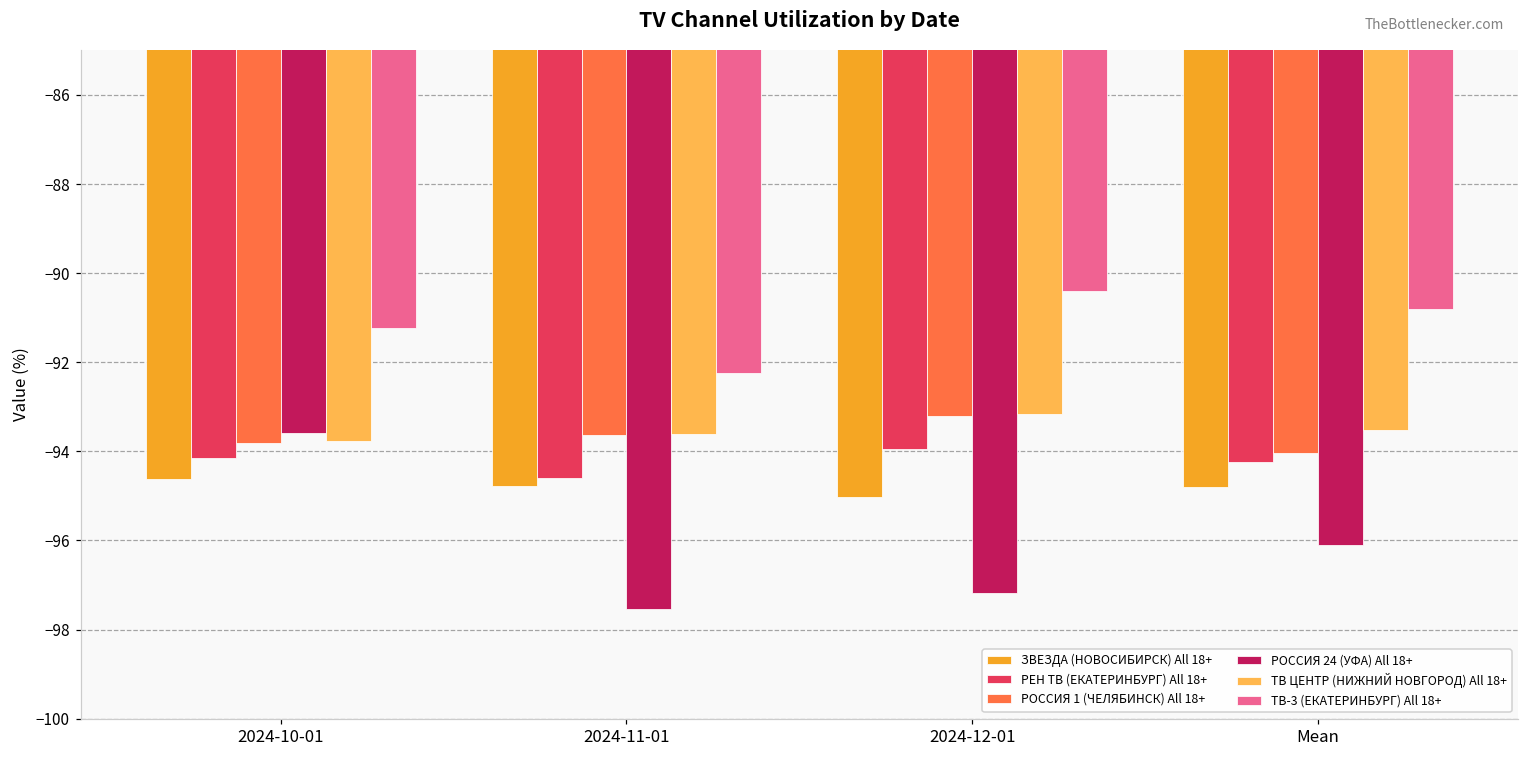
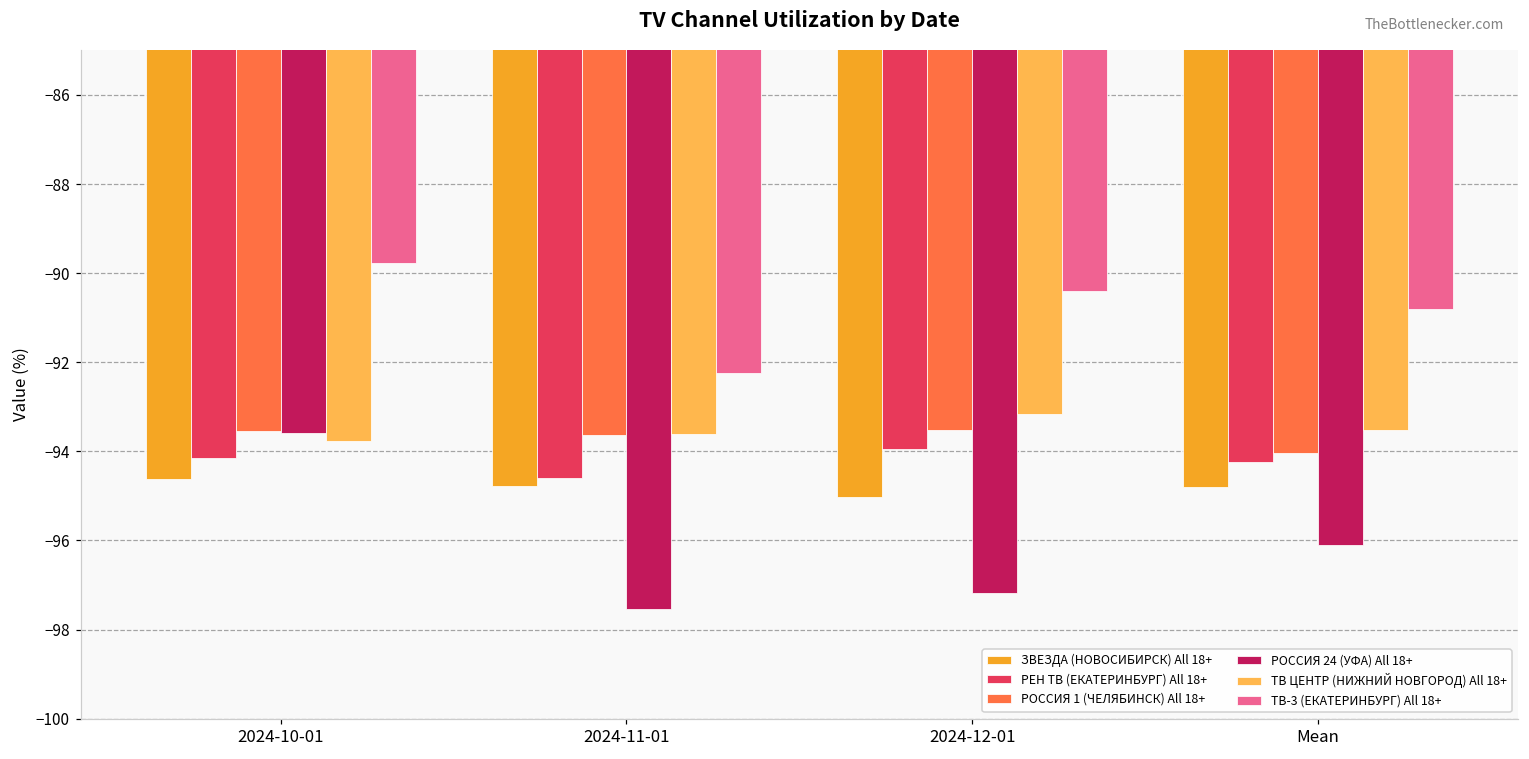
  {
    "РОССИЯ 1 (ЧЕЛЯБИНСК) All 18+": {
-     "2024-10-01": -93.8,
+     "2024-10-01": -93.5,
      "2024-11-01": -93.6,
-     "2024-12-01": -93.2,
+     "2024-12-01": -93.5,
      "Mean": -94.0
    },
    "ТВ-3 (ЕКАТЕРИНБУРГ) All 18+": {
-     "2024-10-01": -91.2,
+     "2024-10-01": -89.8,
      "2024-11-01": -92.2,
      "2024-12-01": -90.4,
      "Mean": -90.8
    }
  }
